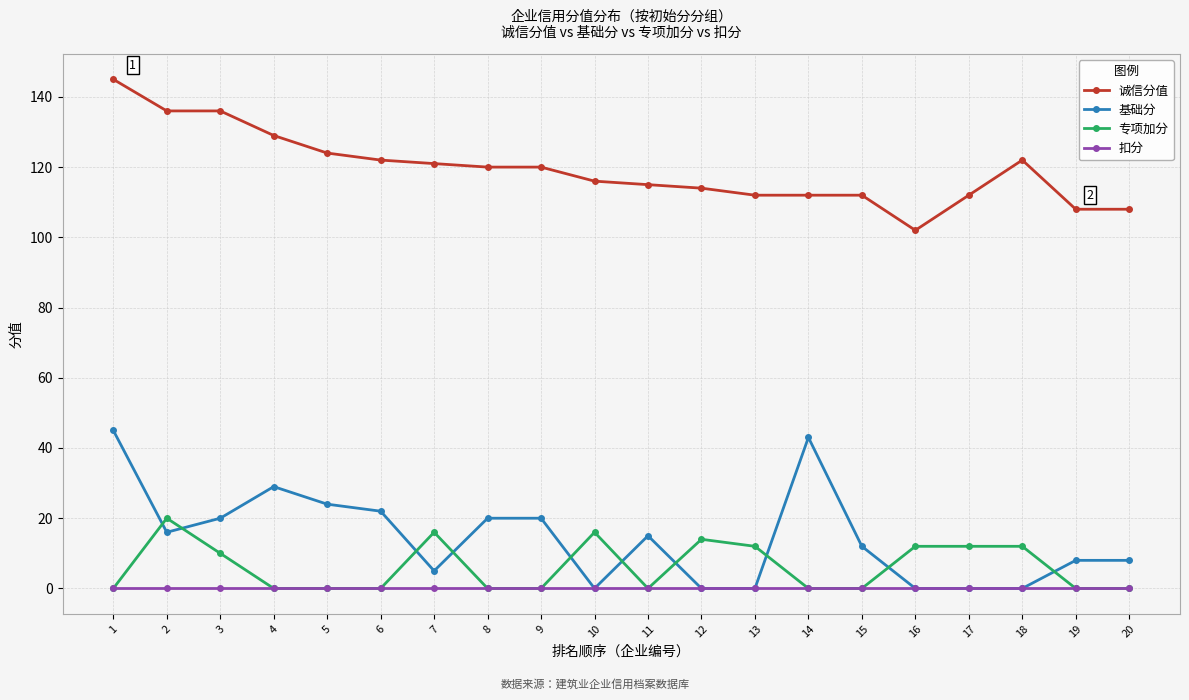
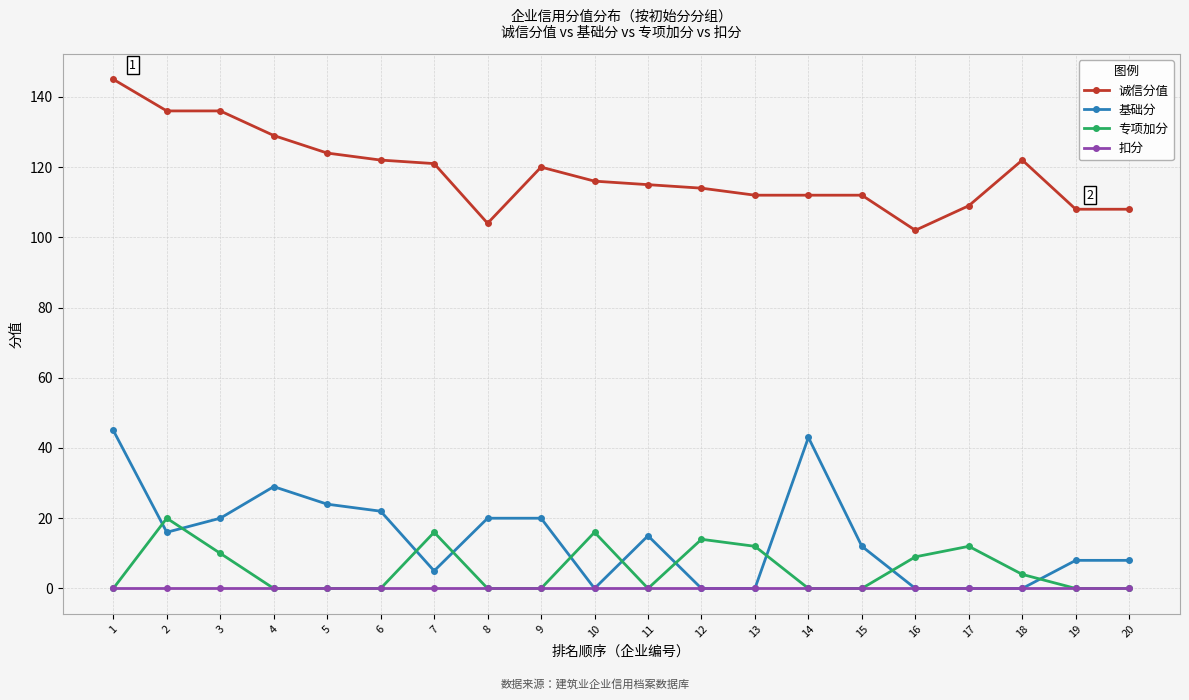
  {
    "诚信分值": {
      "2": 136,
      "3": 136,
      "4": 129,
      "5": 124,
      "6": 122,
      "7": 121,
-     "8": 120,
+     "8": 104,
      "9": 120,
      "10": 116,
      "11": 115,
      "12": 114,
      "13": 112,
      "14": 112,
      "15": 112,
      "16": 102,
-     "17": 112,
+     "17": 109,
      "18": 122,
      "20": 108
    },
    "基础分": {
      "1": 45,
      "2": 16,
      "3": 20,
      "4": 29,
      "5": 24,
      "6": 22,
      "7": 5,
      "8": 20,
      "9": 20,
      "11": 15,
      "14": 43,
      "15": 12,
      "19": 8,
      "20": 8
    },
    "专项加分": {
      "2": 20,
      "3": 10,
      "7": 16,
      "10": 16,
      "12": 14,
      "13": 12,
-     "16": 12,
+     "16": 9,
      "17": 12,
-     "18": 12
+     "18": 4
    },
    "扣分": {
      "2": 0,
      "3": 0,
      "7": 0
    }
  }
